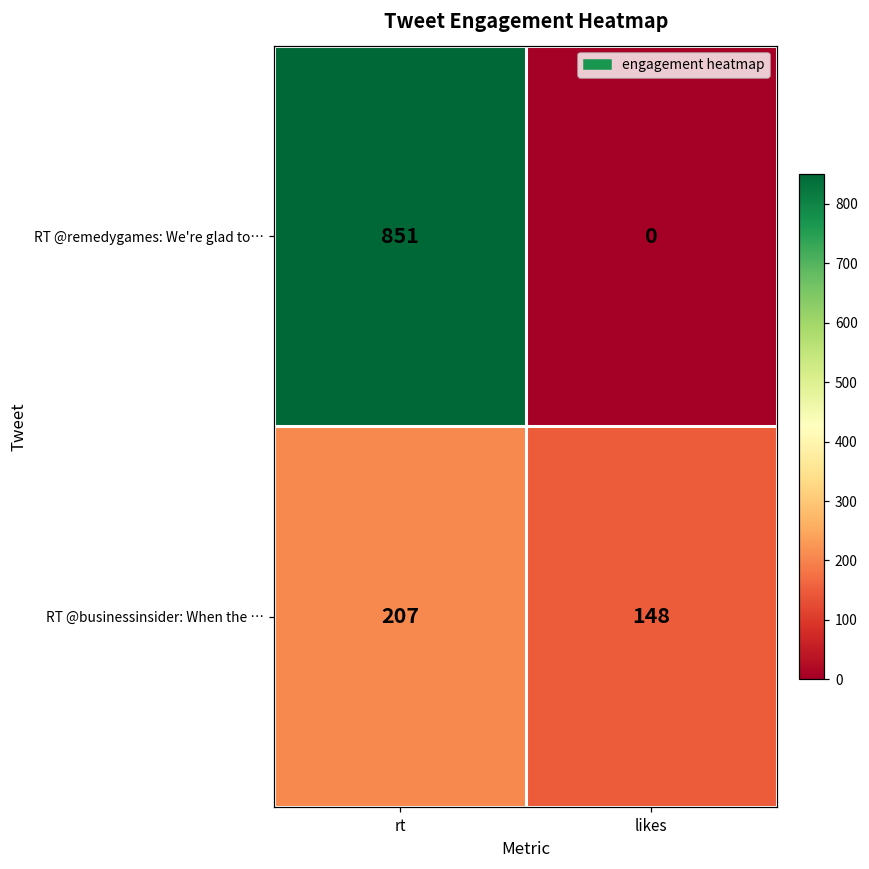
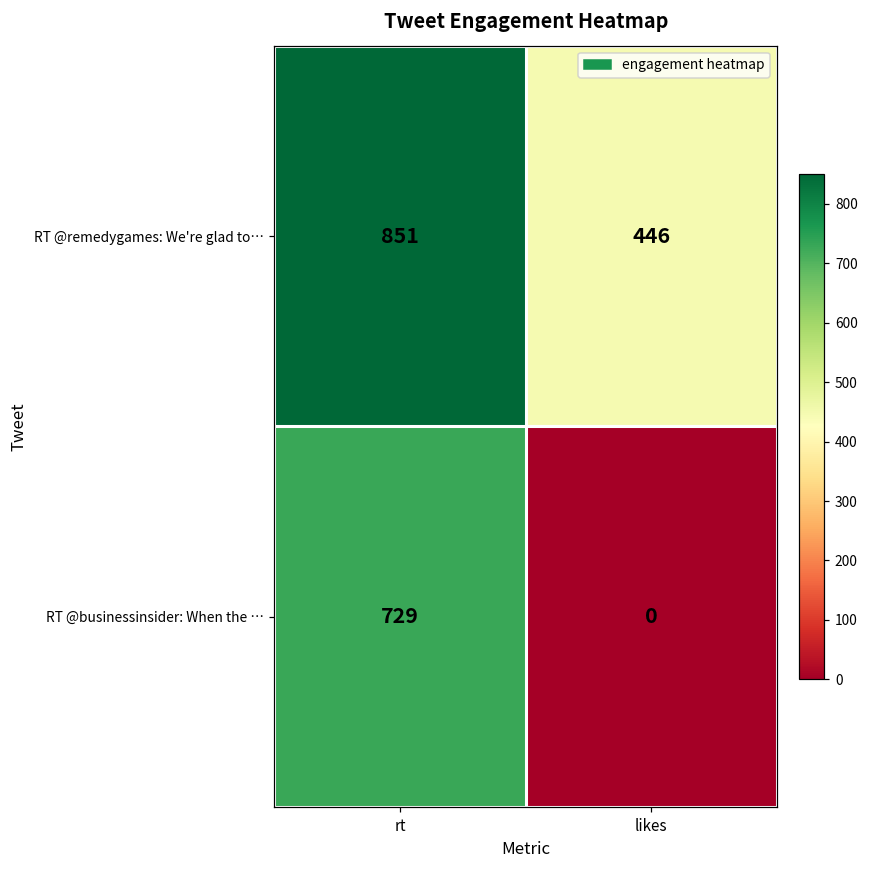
  {
    "RT @remedygames: We're glad to…": {
      "rt": 851,
-     "likes": 0
+     "likes": 446
    },
    "RT @businessinsider: When the …": {
-     "rt": 207,
-     "likes": 148
+     "rt": 729,
+     "likes": 0
    }
  }
